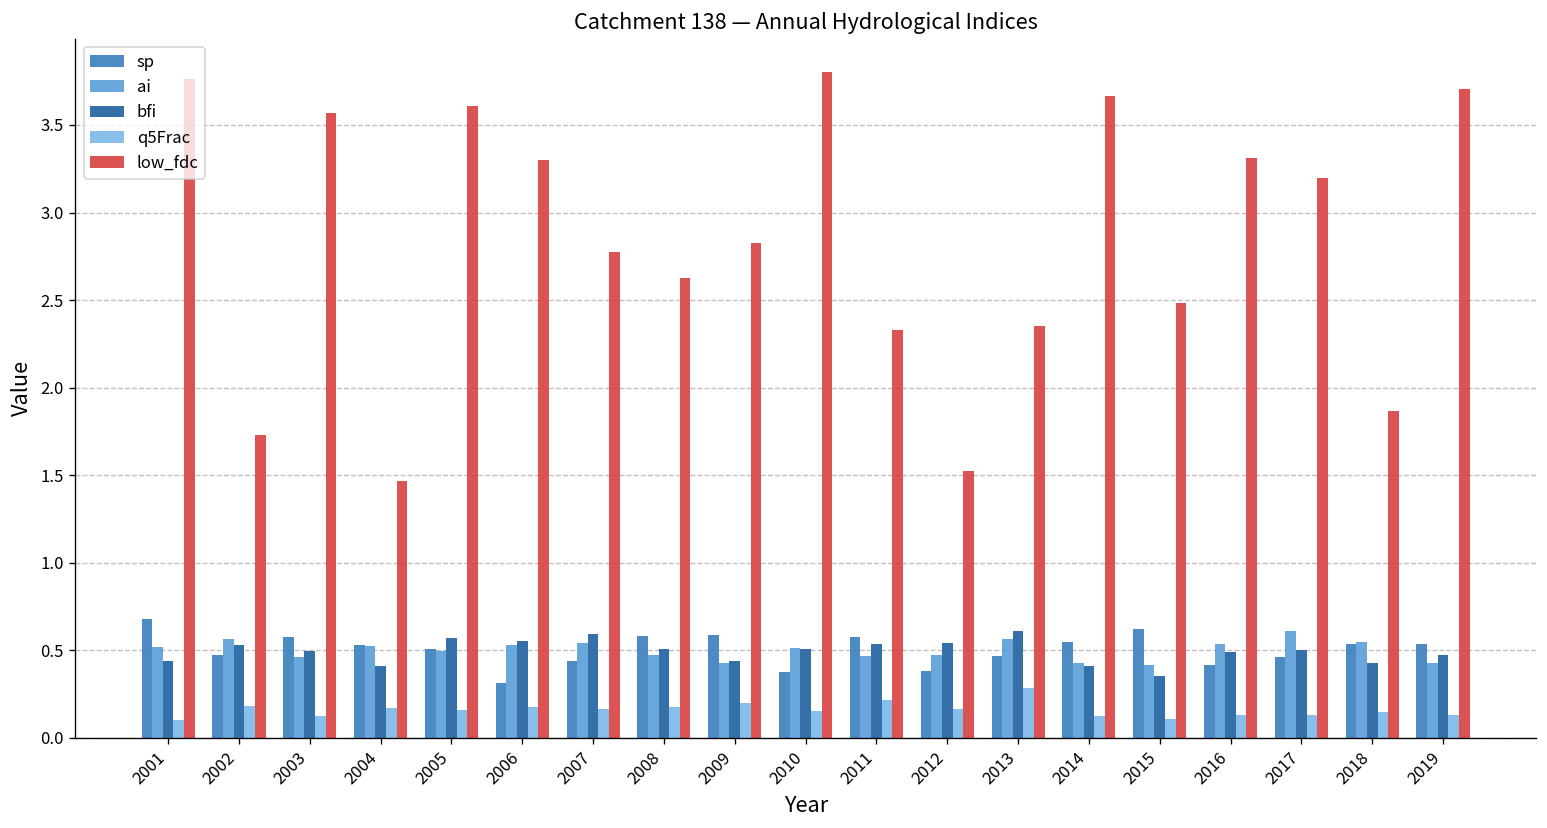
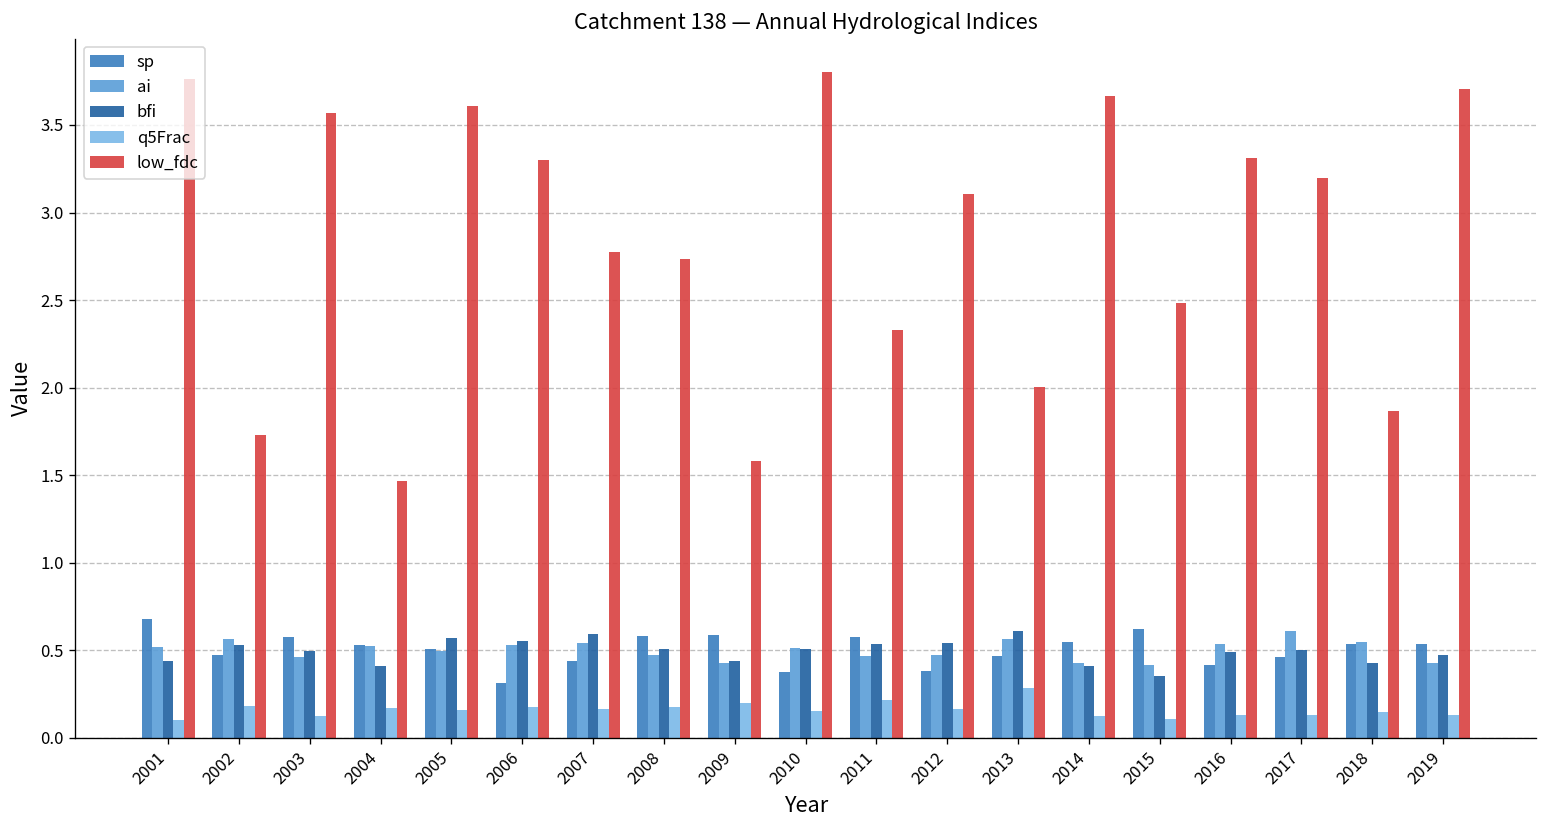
  {
    "low_fdc": {
      "2002": 1.73,
      "2003": 3.57,
      "2004": 1.47,
      "2005": 3.61,
      "2006": 3.30,
      "2007": 2.77,
-     "2008": 2.62,
-     "2009": 2.83,
+     "2008": 2.74,
+     "2009": 1.58,
      "2010": 3.80,
      "2011": 2.33,
-     "2012": 1.53,
-     "2013": 2.35,
+     "2012": 3.11,
+     "2013": 2.00,
      "2014": 3.66,
      "2015": 2.49,
      "2016": 3.31,
      "2017": 3.20,
      "2018": 1.86,
      "2019": 3.71
    }
  }
